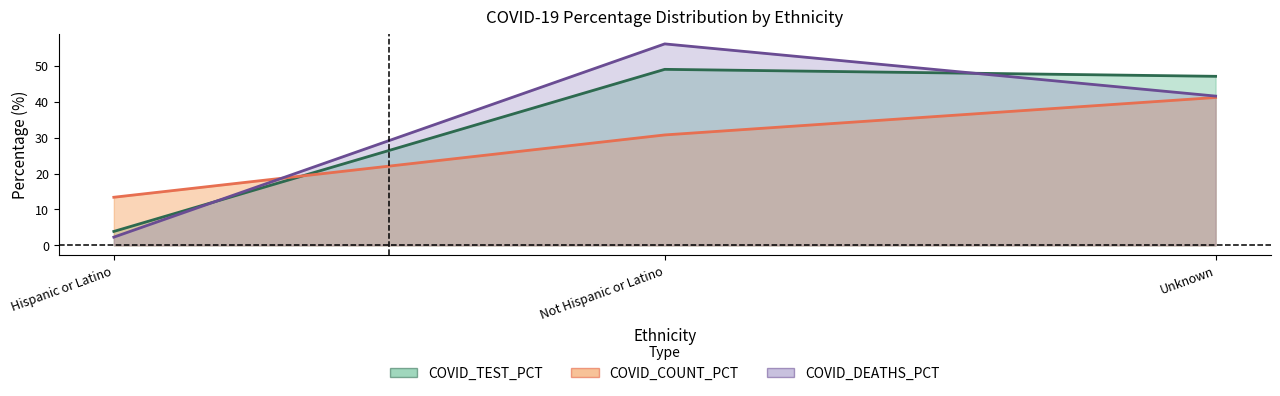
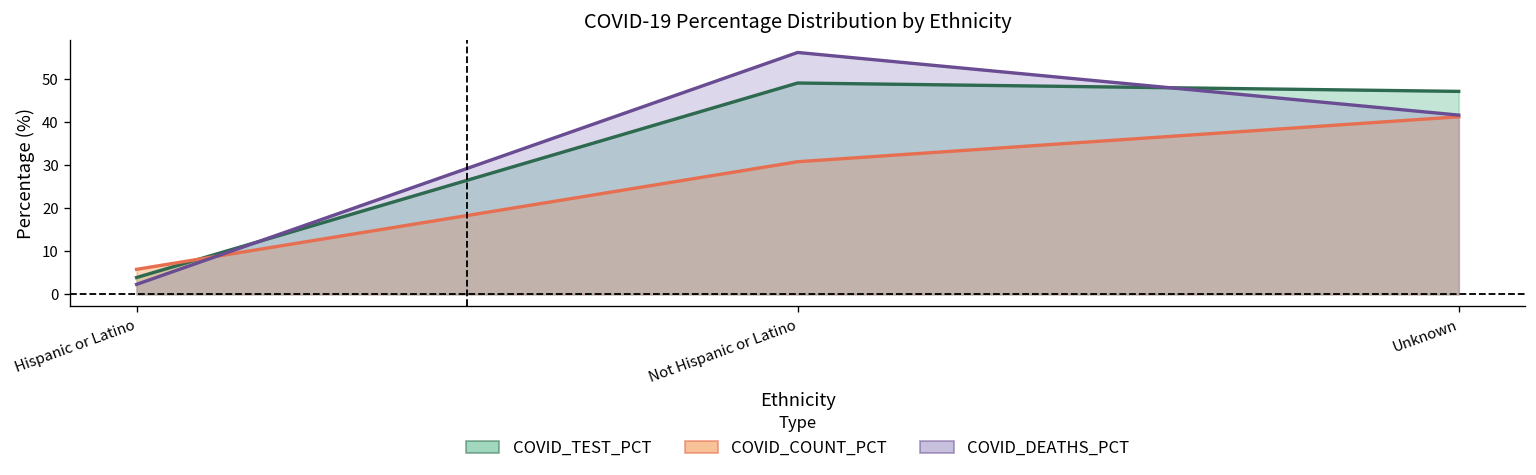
  {
    "COVID_COUNT_PCT": {
-     "Hispanic or Latino": 13,
+     "Hispanic or Latino": 6,
      "Not Hispanic or Latino": 31
    }
  }
